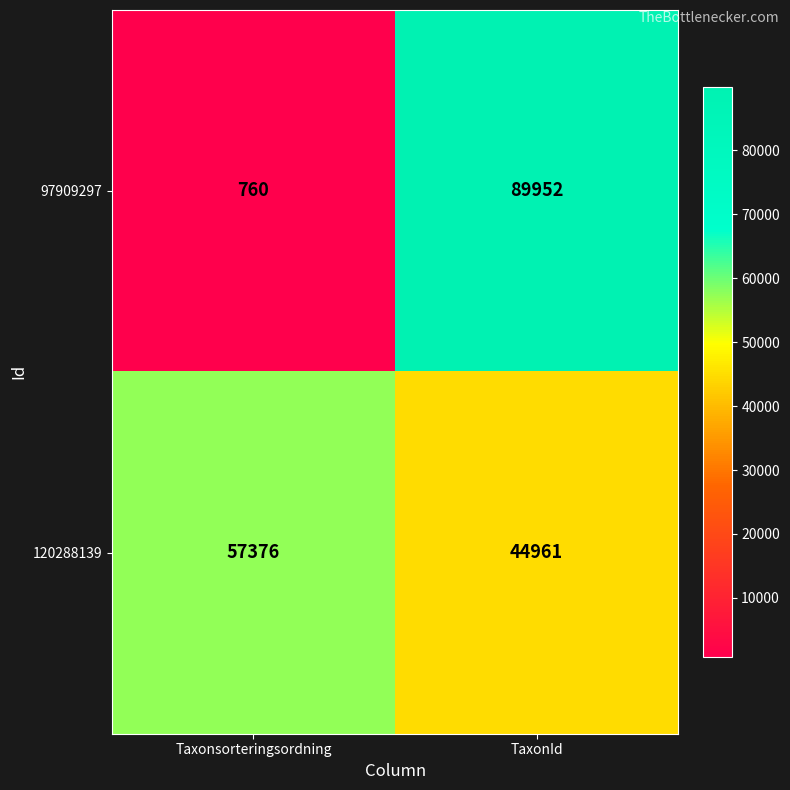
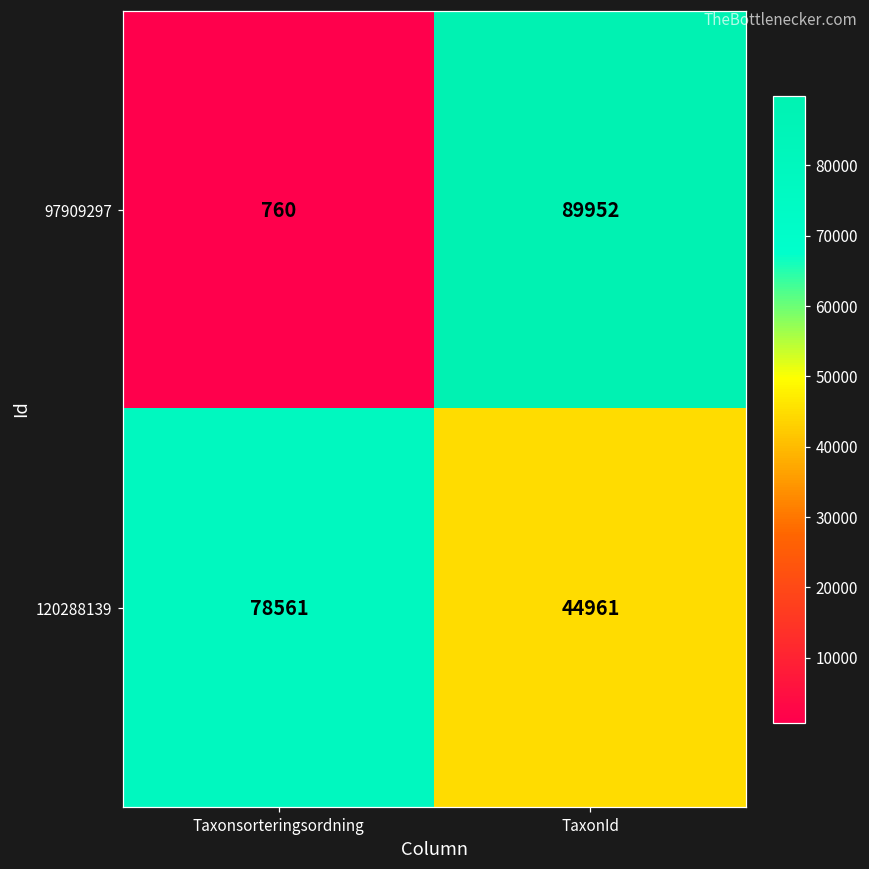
  {
    "97909297": {
      "Taxonsorteringsordning": 760,
      "TaxonId": 89952
    },
    "120288139": {
-     "Taxonsorteringsordning": 57376,
+     "Taxonsorteringsordning": 78561,
      "TaxonId": 44961
    }
  }
